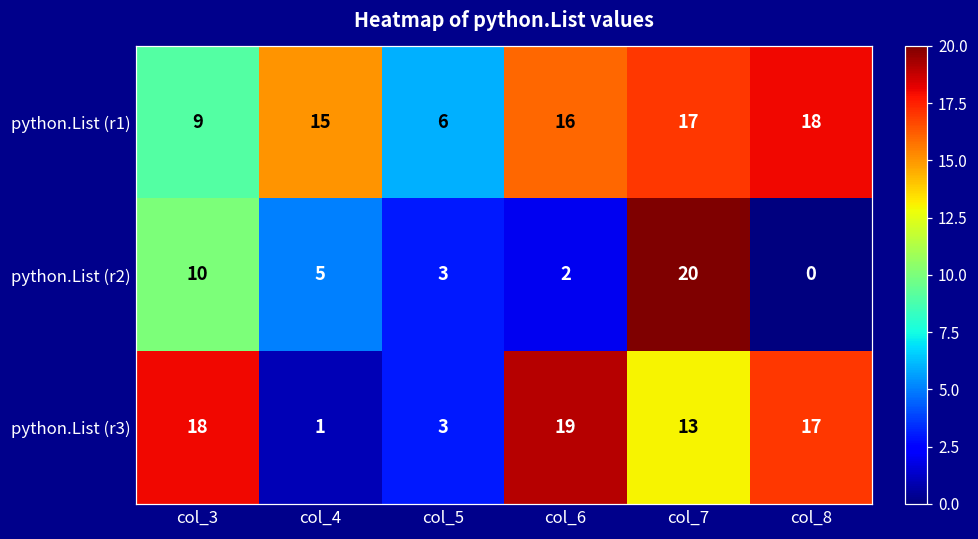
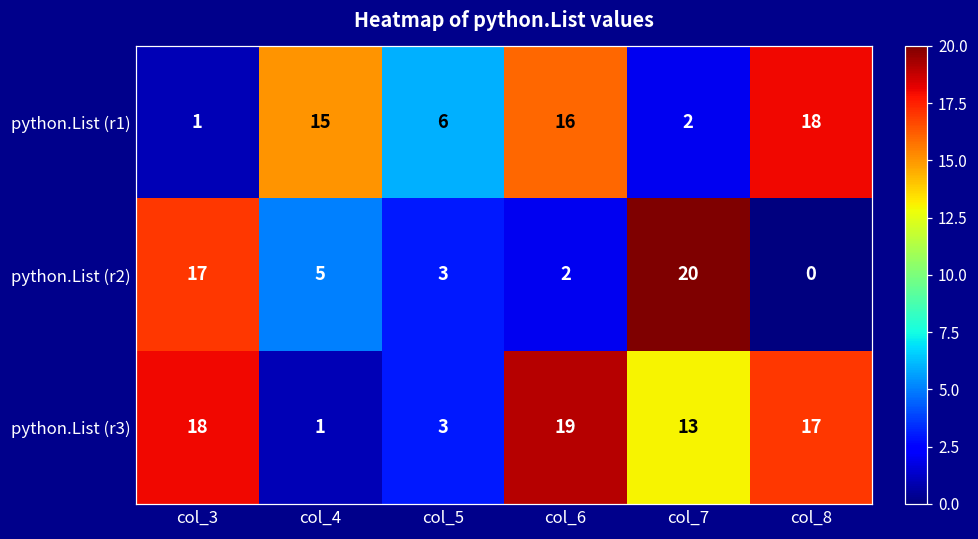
  {
    "python.List (r1)": {
-     "col_3": 9,
+     "col_3": 1,
      "col_4": 15,
      "col_5": 6,
      "col_6": 16,
-     "col_7": 17,
+     "col_7": 2,
      "col_8": 18
    },
    "python.List (r2)": {
-     "col_3": 10,
+     "col_3": 17,
      "col_4": 5,
      "col_5": 3,
      "col_6": 2,
      "col_7": 20,
      "col_8": 0
    },
    "python.List (r3)": {
      "col_3": 18,
      "col_4": 1,
      "col_5": 3,
      "col_6": 19,
      "col_7": 13,
      "col_8": 17
    }
  }
